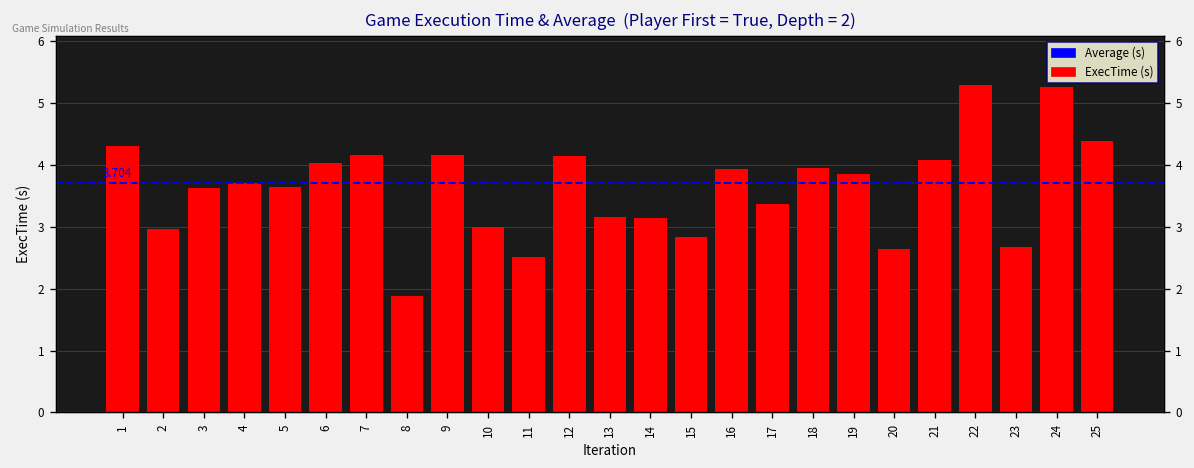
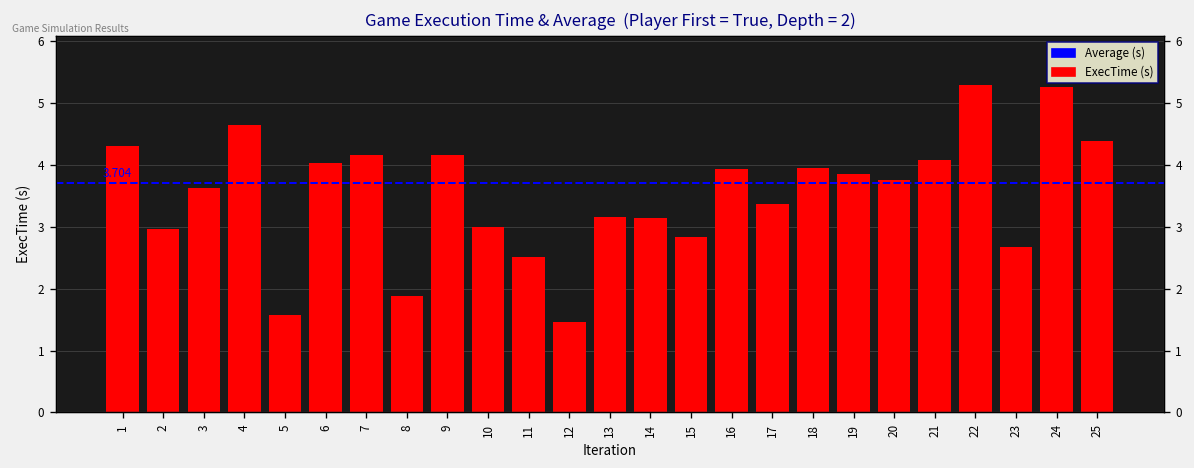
  {
    "2": 3.0,
    "3": 3.6,
-   "4": 3.7,
-   "5": 3.6,
+   "4": 4.6,
+   "5": 1.6,
    "6": 4.0,
    "7": 4.2,
    "8": 1.9,
    "9": 4.2,
    "10": 3.0,
    "11": 2.5,
-   "12": 4.2,
+   "12": 1.5,
    "13": 3.2,
    "14": 3.1,
    "15": 2.8,
    "16": 3.9,
    "17": 3.4,
    "18": 4.0,
    "19": 3.9,
-   "20": 2.6,
+   "20": 3.8,
    "21": 4.1,
    "22": 5.3,
    "23": 2.7,
    "24": 5.3,
    "25": 4.4
  }
